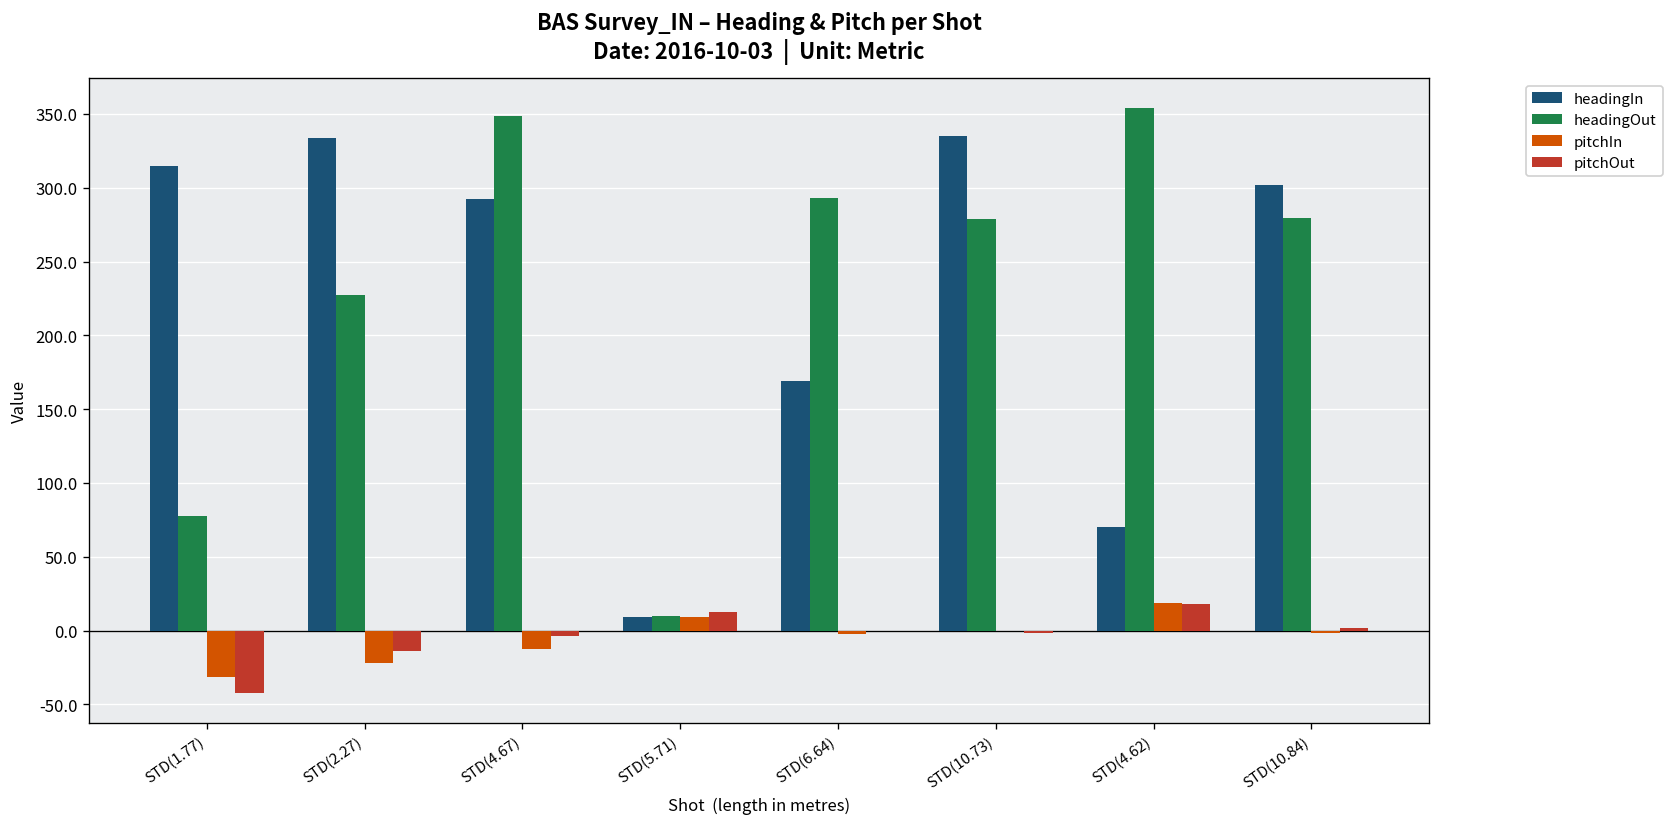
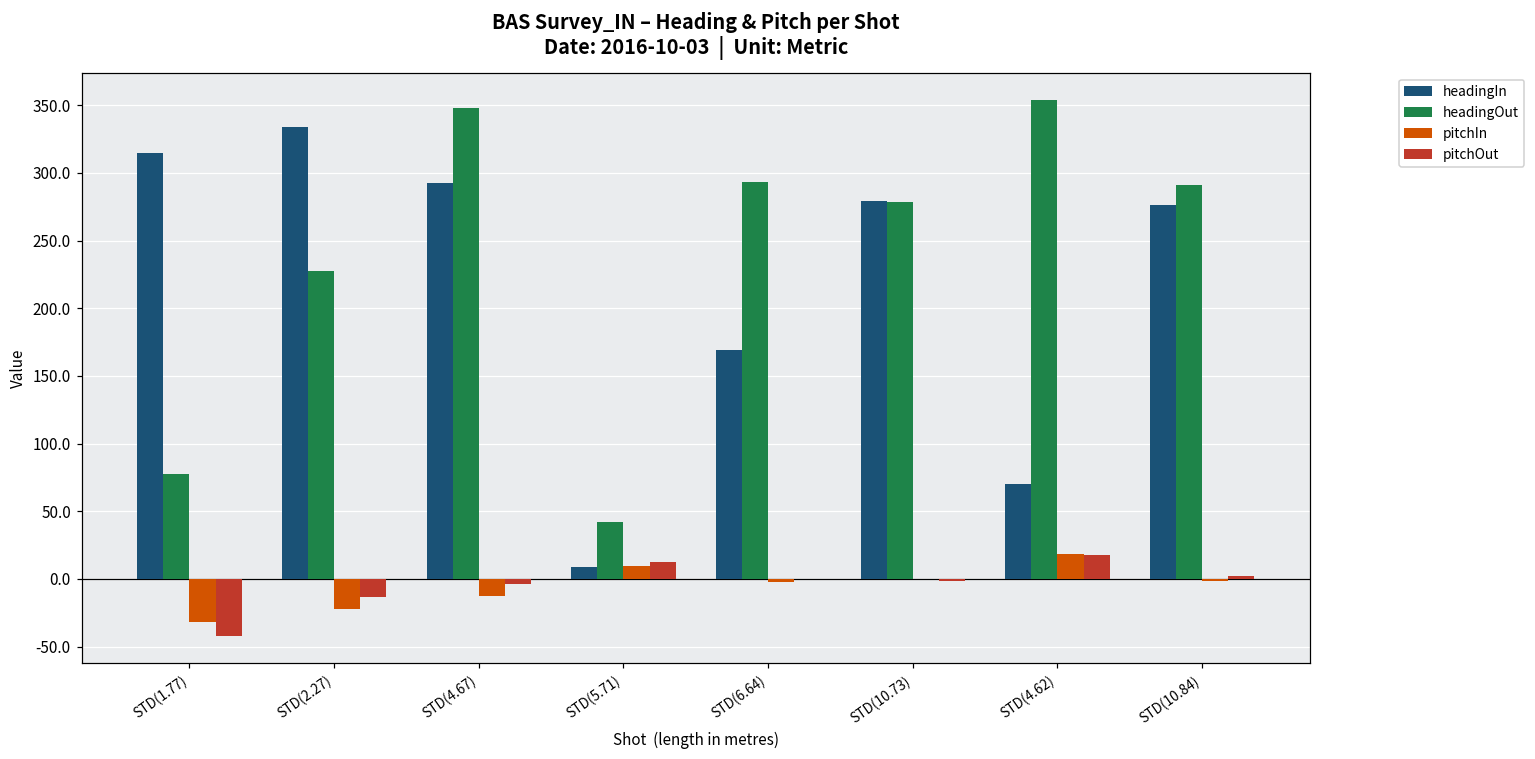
  {
    "headingIn": {
      "STD(1.77)": 315,
      "STD(2.27)": 334,
      "STD(4.67)": 292,
      "STD(5.71)": 9,
      "STD(6.64)": 169,
-     "STD(10.73)": 335,
+     "STD(10.73)": 279,
      "STD(4.62)": 70,
-     "STD(10.84)": 302
+     "STD(10.84)": 276
    },
    "headingOut": {
      "STD(1.77)": 78,
      "STD(2.27)": 228,
      "STD(4.67)": 348,
-     "STD(5.71)": 10,
+     "STD(5.71)": 42,
      "STD(6.64)": 293,
      "STD(10.73)": 279,
      "STD(4.62)": 354,
-     "STD(10.84)": 280
+     "STD(10.84)": 291
    }
  }
